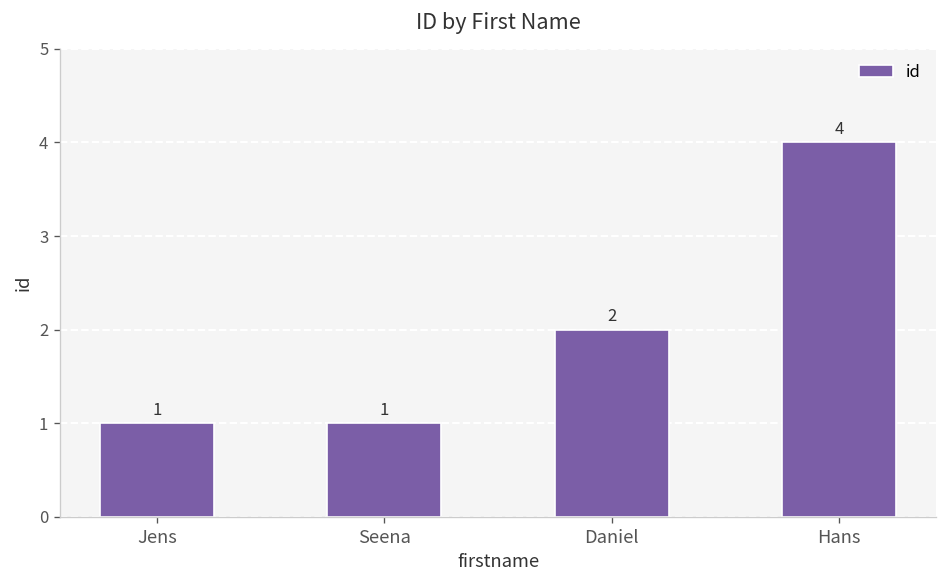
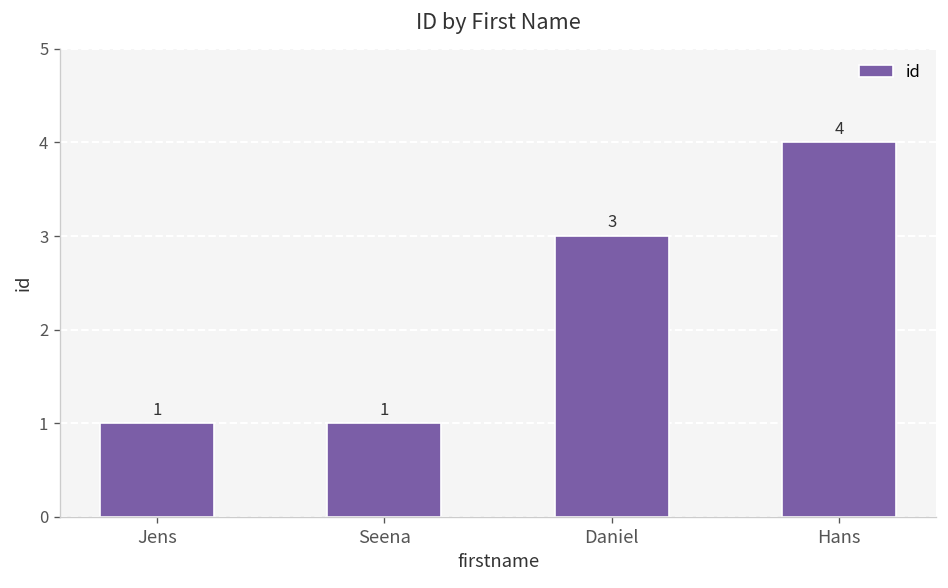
  {
    "Jens": 1,
    "Seena": 1,
-   "Daniel": 2,
+   "Daniel": 3,
    "Hans": 4
  }
